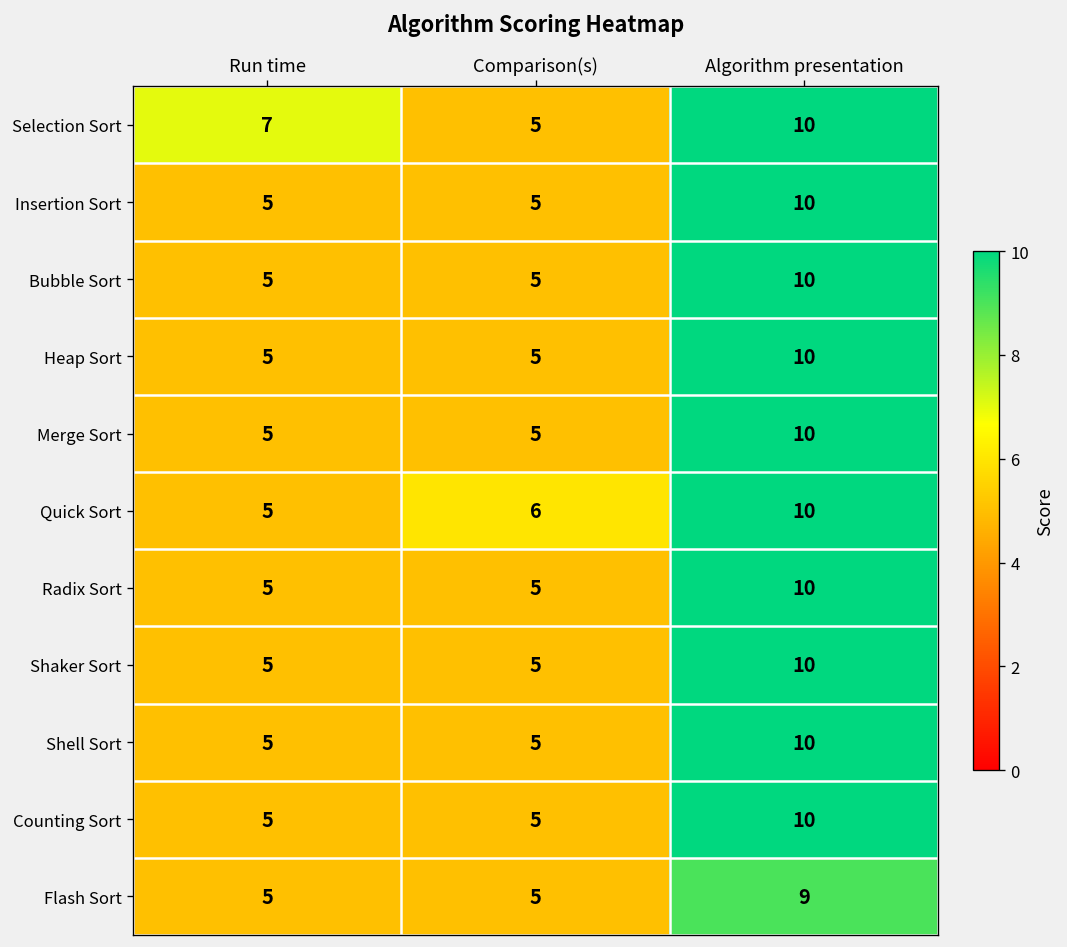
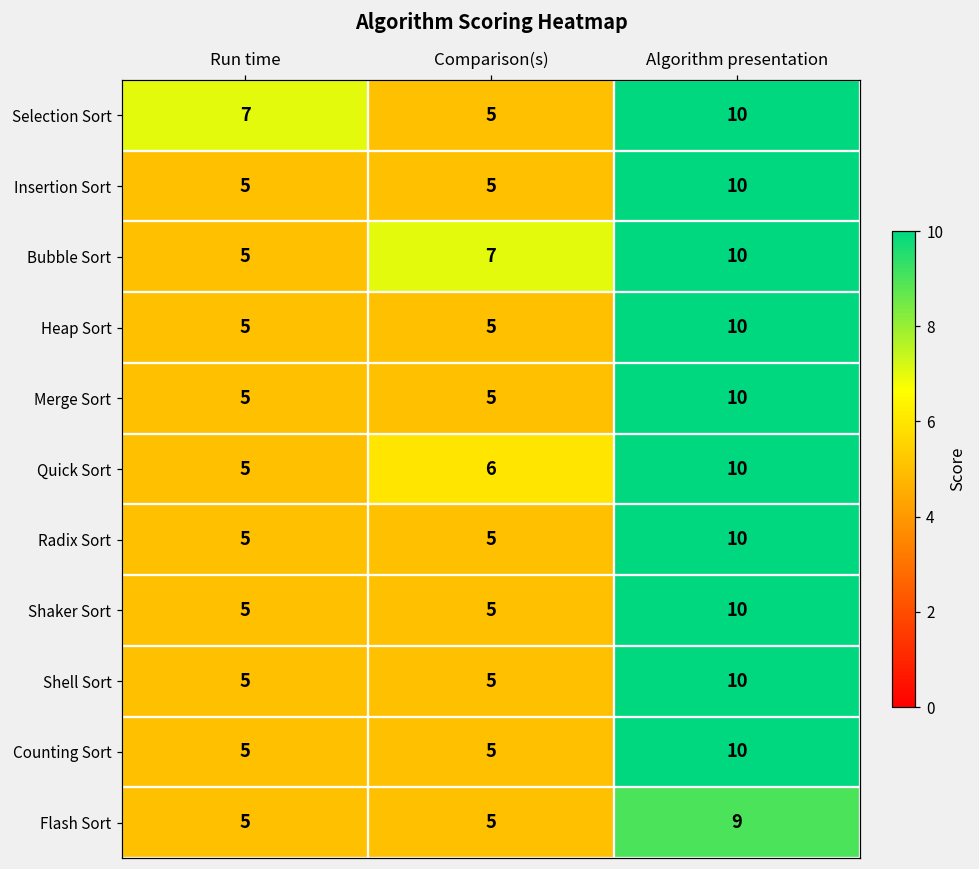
  {
    "Selection Sort": {
      "Run time": 7,
      "Comparison(s)": 5,
      "Algorithm presentation": 10
    },
    "Insertion Sort": {
      "Run time": 5,
      "Comparison(s)": 5,
      "Algorithm presentation": 10
    },
    "Bubble Sort": {
      "Run time": 5,
-     "Comparison(s)": 5,
+     "Comparison(s)": 7,
      "Algorithm presentation": 10
    },
    "Heap Sort": {
      "Run time": 5,
      "Comparison(s)": 5,
      "Algorithm presentation": 10
    },
    "Merge Sort": {
      "Run time": 5,
      "Comparison(s)": 5,
      "Algorithm presentation": 10
    },
    "Quick Sort": {
      "Run time": 5,
      "Comparison(s)": 6,
      "Algorithm presentation": 10
    },
    "Radix Sort": {
      "Run time": 5,
      "Comparison(s)": 5,
      "Algorithm presentation": 10
    },
    "Shaker Sort": {
      "Run time": 5,
      "Comparison(s)": 5,
      "Algorithm presentation": 10
    },
    "Shell Sort": {
      "Run time": 5,
      "Comparison(s)": 5,
      "Algorithm presentation": 10
    },
    "Counting Sort": {
      "Run time": 5,
      "Comparison(s)": 5,
      "Algorithm presentation": 10
    },
    "Flash Sort": {
      "Run time": 5,
      "Comparison(s)": 5,
      "Algorithm presentation": 9
    }
  }
